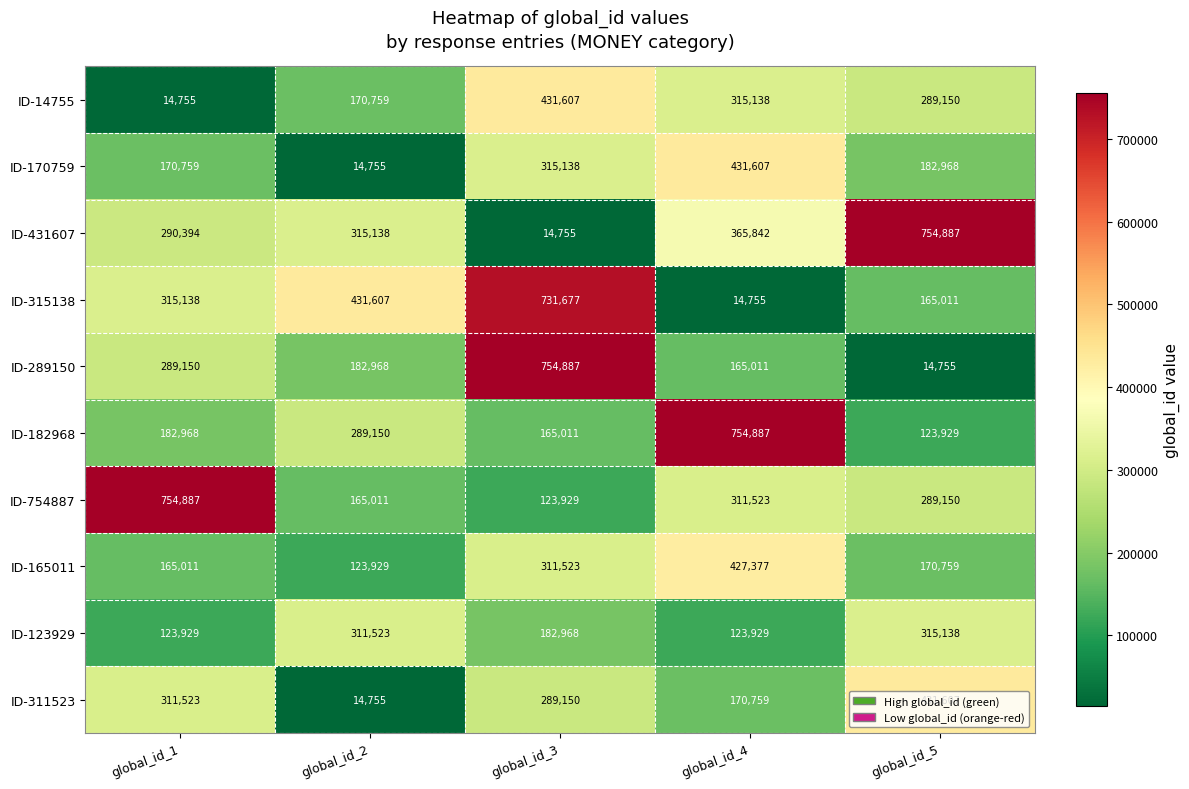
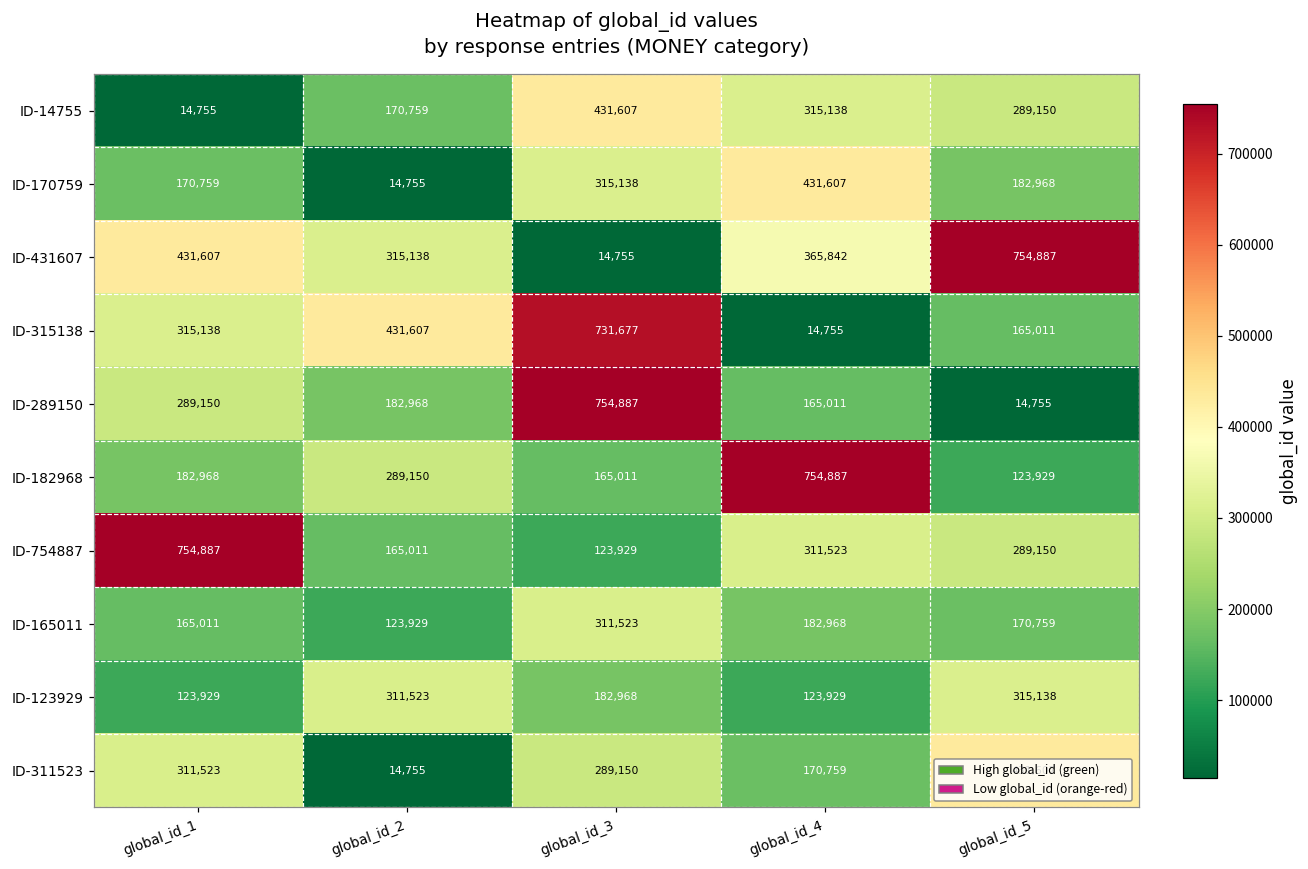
  {
    "ID-14755": {
      "global_id_1": "14,755",
      "global_id_2": "170,759",
      "global_id_3": "431,607",
      "global_id_4": "315,138",
      "global_id_5": "289,150"
    },
    "ID-170759": {
      "global_id_1": "170,759",
      "global_id_2": "14,755",
      "global_id_3": "315,138",
      "global_id_4": "431,607",
      "global_id_5": "182,968"
    },
    "ID-431607": {
-     "global_id_1": "290,394",
+     "global_id_1": "431,607",
      "global_id_2": "315,138",
      "global_id_3": "14,755",
      "global_id_4": "365,842",
      "global_id_5": "754,887"
    },
    "ID-315138": {
      "global_id_1": "315,138",
      "global_id_2": "431,607",
      "global_id_3": "731,677",
      "global_id_4": "14,755",
      "global_id_5": "165,011"
    },
    "ID-289150": {
      "global_id_1": "289,150",
      "global_id_2": "182,968",
      "global_id_3": "754,887",
      "global_id_4": "165,011",
      "global_id_5": "14,755"
    },
    "ID-182968": {
      "global_id_1": "182,968",
      "global_id_2": "289,150",
      "global_id_3": "165,011",
      "global_id_4": "754,887",
      "global_id_5": "123,929"
    },
    "ID-754887": {
      "global_id_1": "754,887",
      "global_id_2": "165,011",
      "global_id_3": "123,929",
      "global_id_4": "311,523",
      "global_id_5": "289,150"
    },
    "ID-165011": {
      "global_id_1": "165,011",
      "global_id_2": "123,929",
      "global_id_3": "311,523",
-     "global_id_4": "427,377",
+     "global_id_4": "182,968",
      "global_id_5": "170,759"
    },
    "ID-123929": {
      "global_id_1": "123,929",
      "global_id_2": "311,523",
      "global_id_3": "182,968",
      "global_id_4": "123,929",
      "global_id_5": "315,138"
    },
    "ID-311523": {
      "global_id_1": "311,523",
      "global_id_2": "14,755",
      "global_id_3": "289,150",
      "global_id_4": "170,759"
    }
  }
